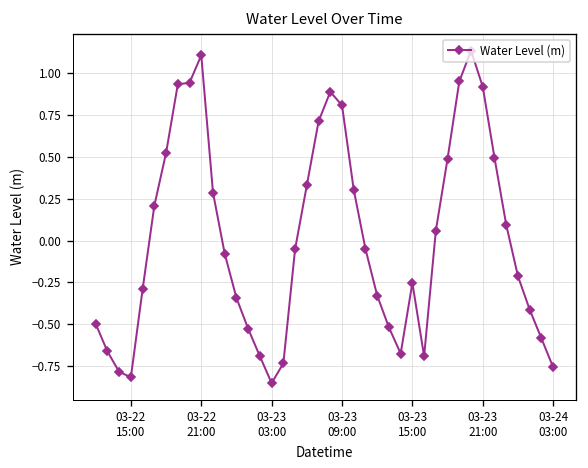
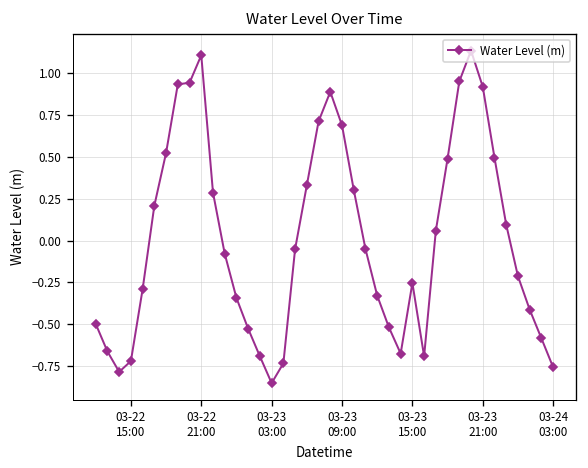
  {
-   "03-22 15:00": -0.82,
+   "03-22 15:00": -0.72,
    "03-22 21:00": 1.11,
    "03-23 03:00": -0.85,
-   "03-23 09:00": 0.81,
+   "03-23 09:00": 0.69,
    "03-23 15:00": -0.25,
    "03-23 21:00": 0.92,
    "03-24 03:00": -0.76
  }
